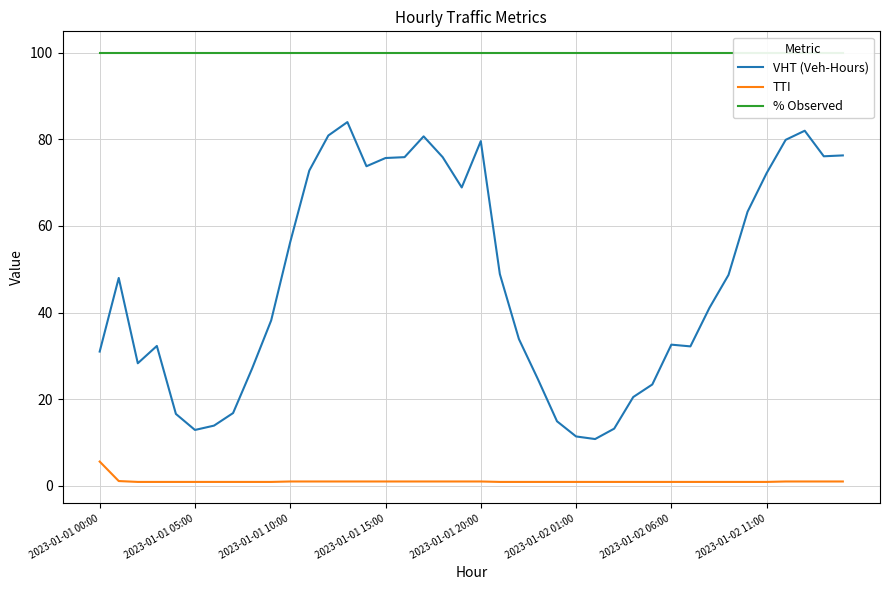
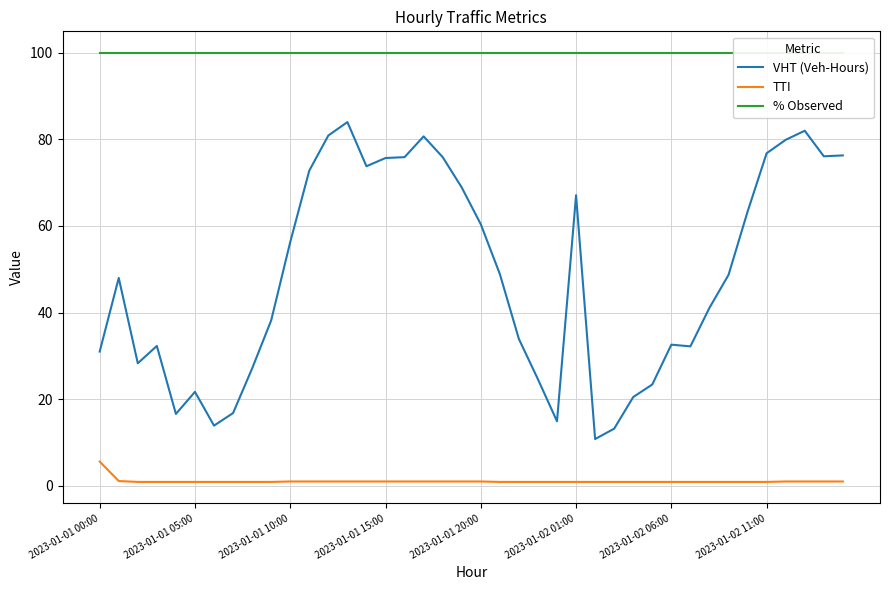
  {
    "VHT (Veh-Hours)": {
      "2023-01-01 00:00": 31,
-     "2023-01-01 05:00": 13,
+     "2023-01-01 05:00": 22,
      "2023-01-01 10:00": 56,
      "2023-01-01 15:00": 76,
-     "2023-01-01 20:00": 80,
-     "2023-01-02 01:00": 11,
+     "2023-01-01 20:00": 60,
+     "2023-01-02 01:00": 67,
      "2023-01-02 06:00": 33,
-     "2023-01-02 11:00": 72
+     "2023-01-02 11:00": 77
    },
    "TTI": {
      "2023-01-01 00:00": 6,
      "2023-01-01 05:00": 1,
      "2023-01-01 10:00": 1,
      "2023-01-01 15:00": 1,
      "2023-01-01 20:00": 1,
      "2023-01-02 01:00": 1,
      "2023-01-02 06:00": 1,
      "2023-01-02 11:00": 1
    },
    "% Observed": {
      "2023-01-01 00:00": 100,
      "2023-01-01 05:00": 100,
      "2023-01-01 10:00": 100,
      "2023-01-01 15:00": 100,
      "2023-01-01 20:00": 100,
      "2023-01-02 01:00": 100,
      "2023-01-02 06:00": 100
    }
  }
